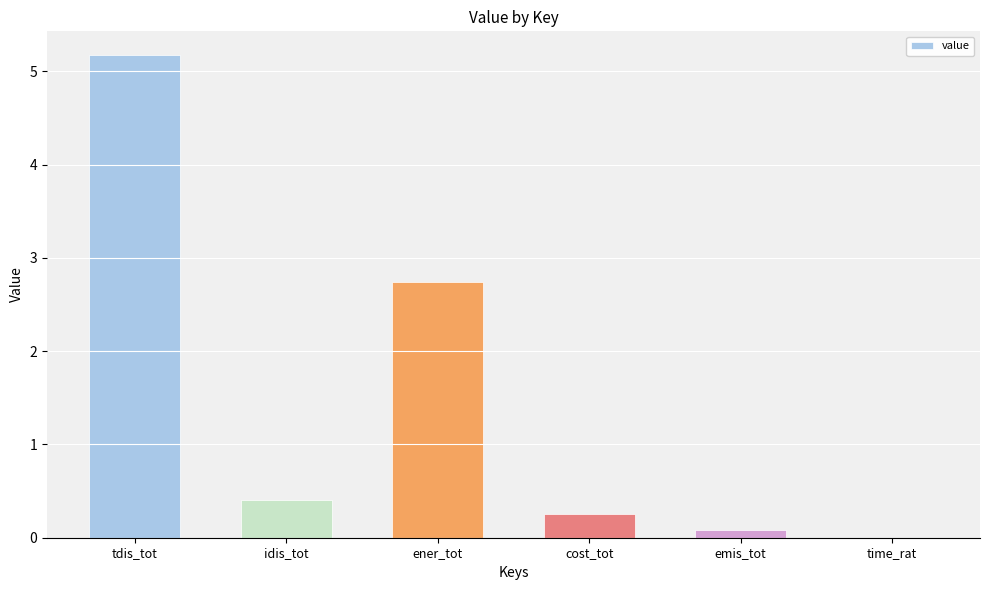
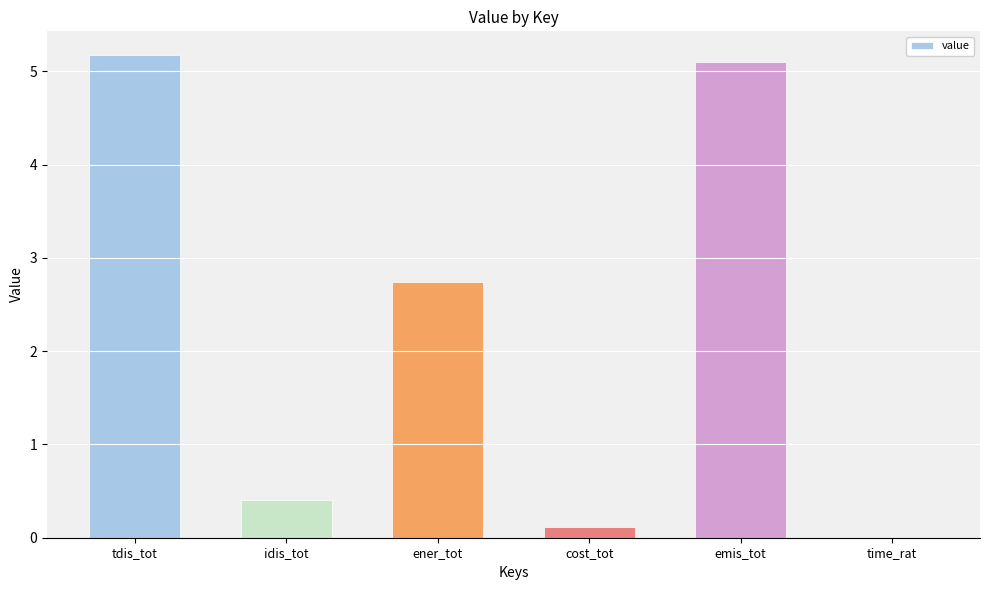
  {
    "tdis_tot": 5.2,
    "idis_tot": 0.4,
    "ener_tot": 2.7,
-   "cost_tot": 0.3,
-   "emis_tot": 0.1
+   "cost_tot": 0.1,
+   "emis_tot": 5.1
  }
